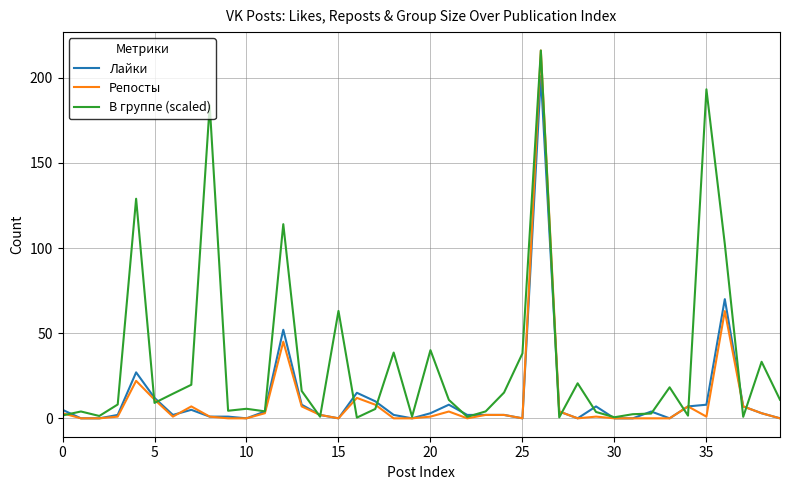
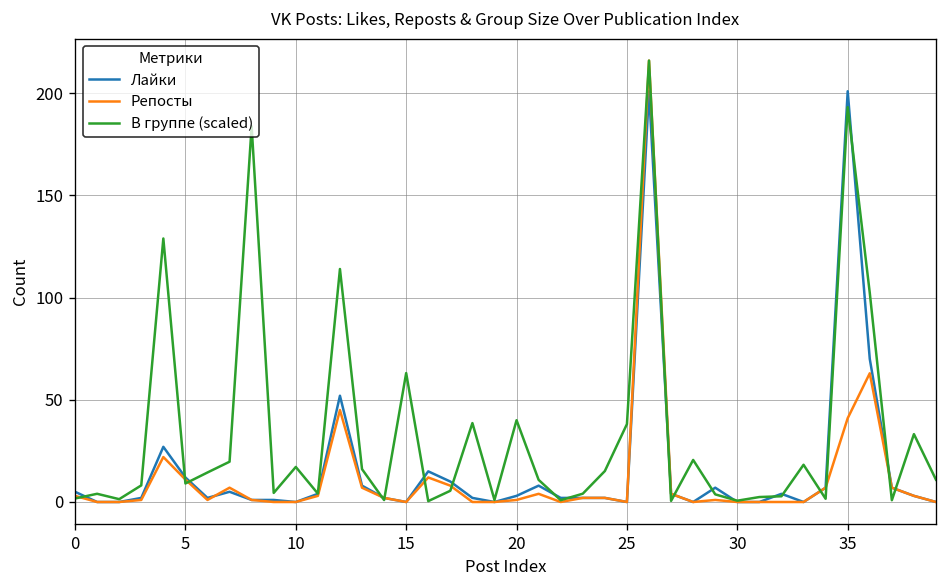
  {
    "Лайки": {
      "0": 5,
      "20": 3,
-     "35": 8
+     "35": 201
    },
    "Репосты": {
      "20": 1,
-     "35": 1
+     "35": 41
    },
    "В группе (scaled)": {
      "5": 9,
-     "10": 6,
+     "10": 17,
      "15": 63,
      "20": 40,
      "25": 38,
      "35": 193
    }
  }
